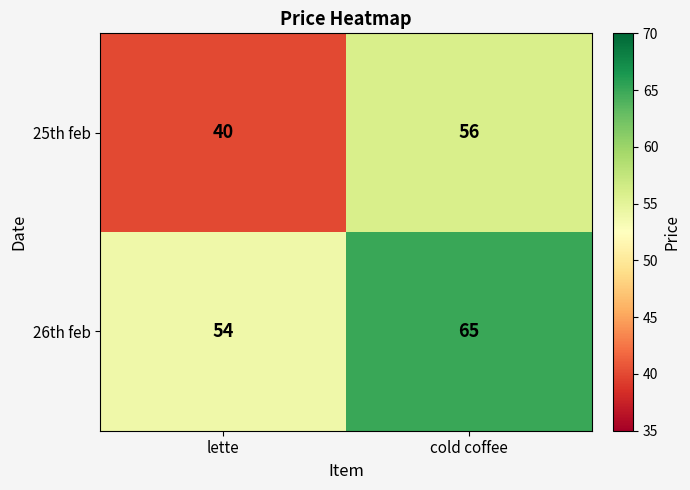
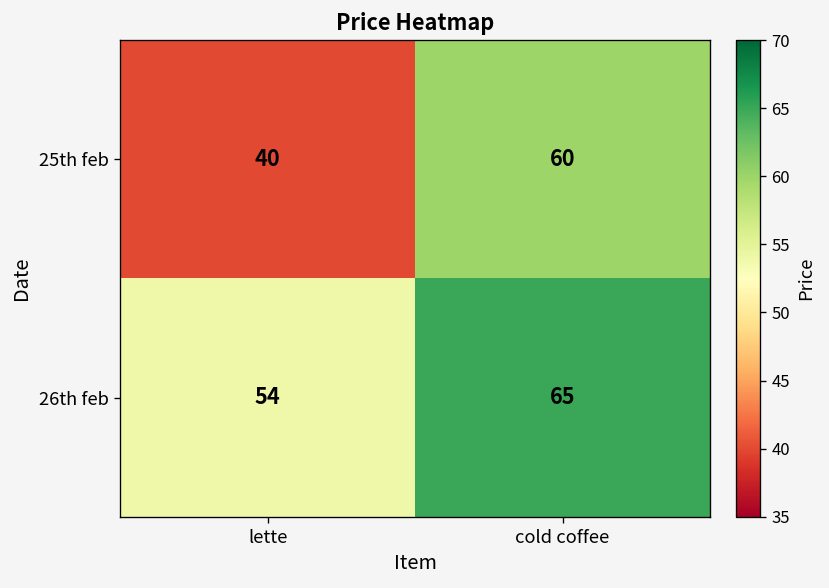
  {
    "25th feb": {
      "lette": 40,
-     "cold coffee": 56
+     "cold coffee": 60
    },
    "26th feb": {
      "lette": 54,
      "cold coffee": 65
    }
  }
